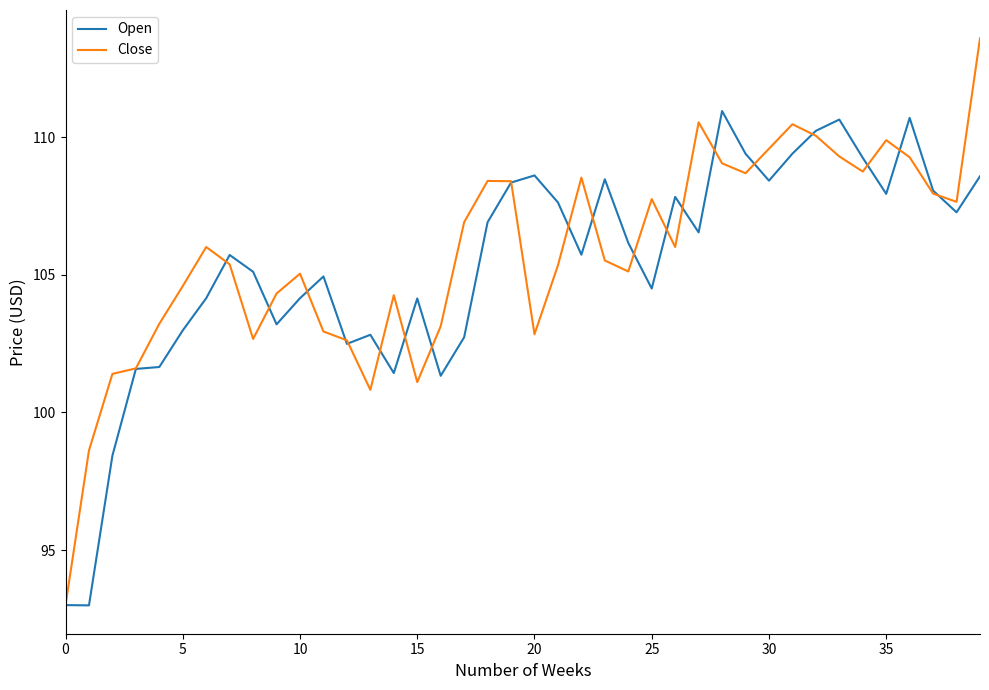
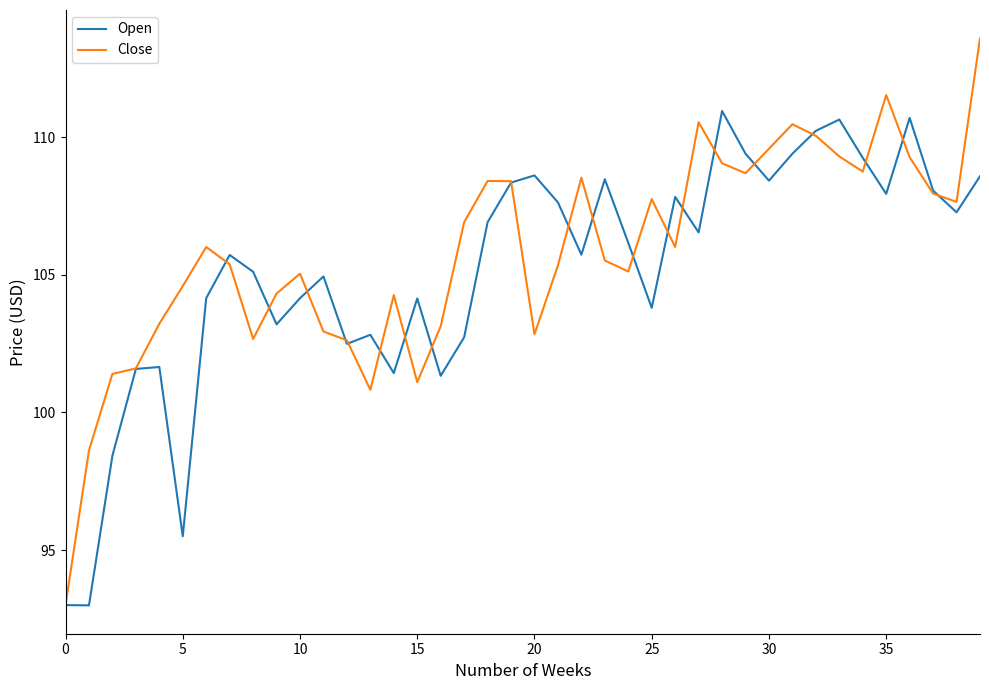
  {
    "Open": {
-     "5": 103.0,
+     "5": 95.5,
      "10": 104.2,
      "15": 104.1,
      "20": 108.6,
-     "25": 104.5,
+     "25": 103.8,
      "30": 108.4,
      "35": 107.9
    },
    "Close": {
      "5": 104.6,
      "10": 105.0,
      "15": 101.1,
      "20": 102.8,
      "25": 107.8,
      "30": 109.6,
-     "35": 109.9
+     "35": 111.5
    }
  }
